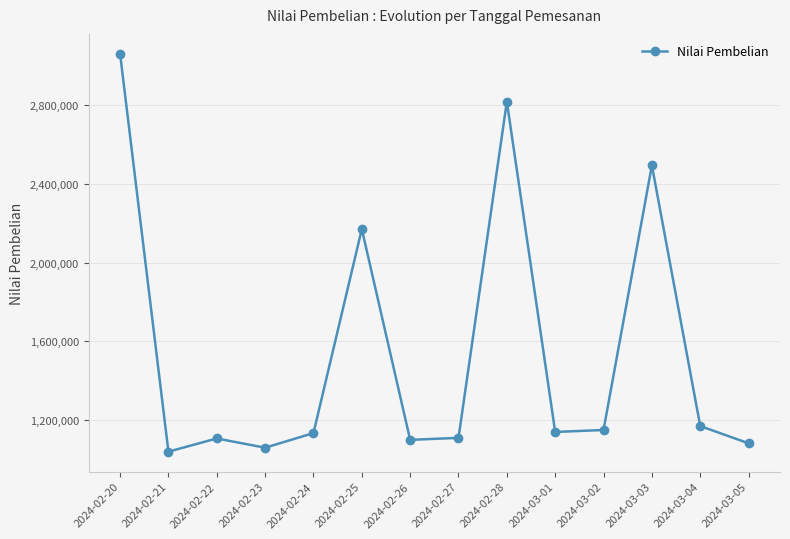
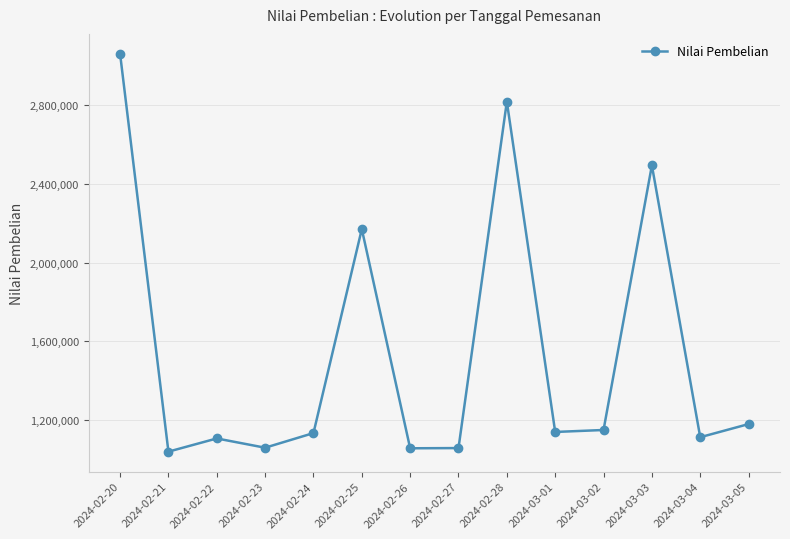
  {
    "2024-02-20": "3,060,000",
    "2024-02-21": "1,040,000",
    "2024-02-22": "1,110,000",
    "2024-02-23": "1,060,000",
    "2024-02-24": "1,130,000",
    "2024-02-25": "2,170,000",
-   "2024-02-26": "1,100,000",
-   "2024-02-27": "1,110,000",
+   "2024-02-26": "1,060,000",
+   "2024-02-27": "1,060,000",
    "2024-02-28": "2,820,000",
    "2024-03-01": "1,140,000",
    "2024-03-02": "1,150,000",
    "2024-03-03": "2,490,000",
-   "2024-03-04": "1,170,000",
-   "2024-03-05": "1,080,000"
+   "2024-03-04": "1,110,000",
+   "2024-03-05": "1,180,000"
  }
